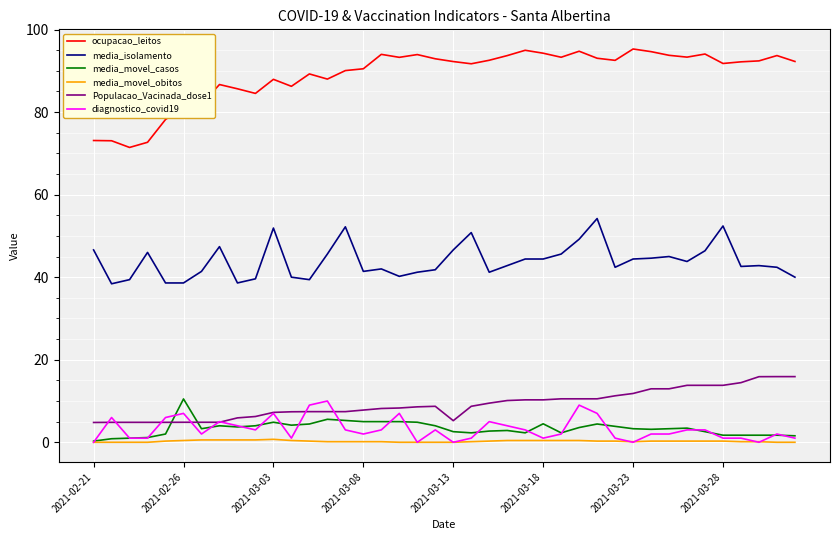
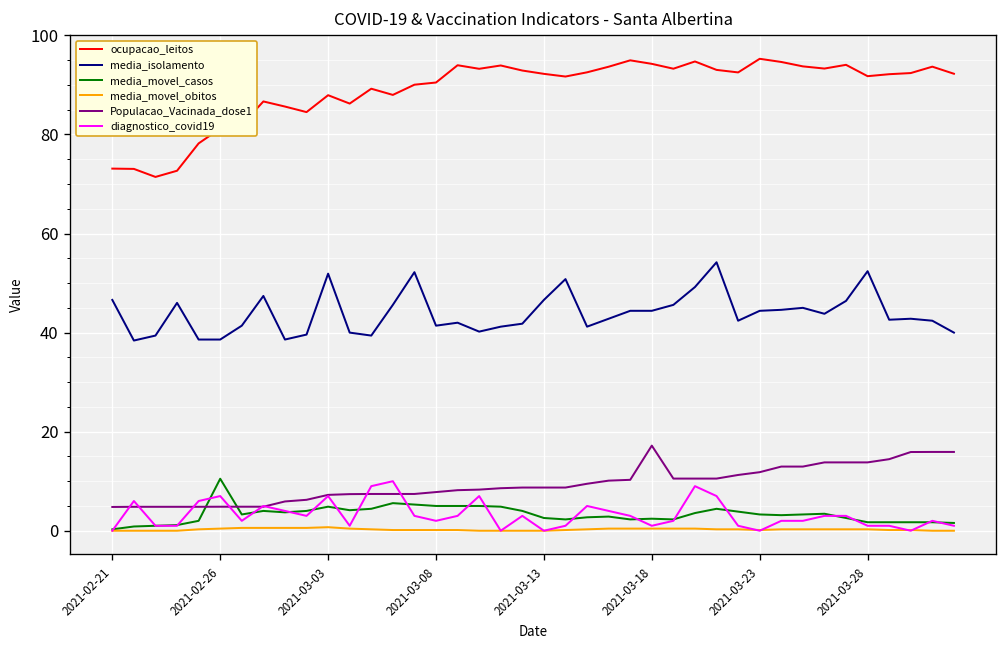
  {
    "ocupacao_leitos": {
      "2021-02-21": 73,
      "2021-03-03": 88,
      "2021-03-08": 90,
      "2021-03-13": 92,
      "2021-03-18": 94,
      "2021-03-23": 95,
      "2021-03-28": 92
    },
    "media_isolamento": {
      "2021-02-21": 47,
      "2021-02-26": 39,
      "2021-03-03": 52,
      "2021-03-08": 41,
      "2021-03-13": 47,
      "2021-03-18": 44,
      "2021-03-23": 44,
      "2021-03-28": 52
    },
    "media_movel_casos": {
      "2021-02-26": 11,
      "2021-03-03": 5,
      "2021-03-08": 5,
      "2021-03-13": 3,
-     "2021-03-18": 4,
+     "2021-03-18": 2,
      "2021-03-23": 3,
      "2021-03-28": 2
    },
    "media_movel_obitos": {
      "2021-02-26": 0,
      "2021-03-03": 1,
      "2021-03-08": 0,
      "2021-03-28": 0
    },
    "Populacao_Vacinada_dose1": {
      "2021-02-21": 5,
      "2021-02-26": 5,
      "2021-03-08": 8,
-     "2021-03-13": 5,
-     "2021-03-18": 10,
+     "2021-03-13": 9,
+     "2021-03-18": 17,
      "2021-03-23": 12,
      "2021-03-28": 14
    },
    "diagnostico_covid19": {
      "2021-02-26": 7,
      "2021-03-08": 2,
      "2021-03-28": 1
    }
  }
